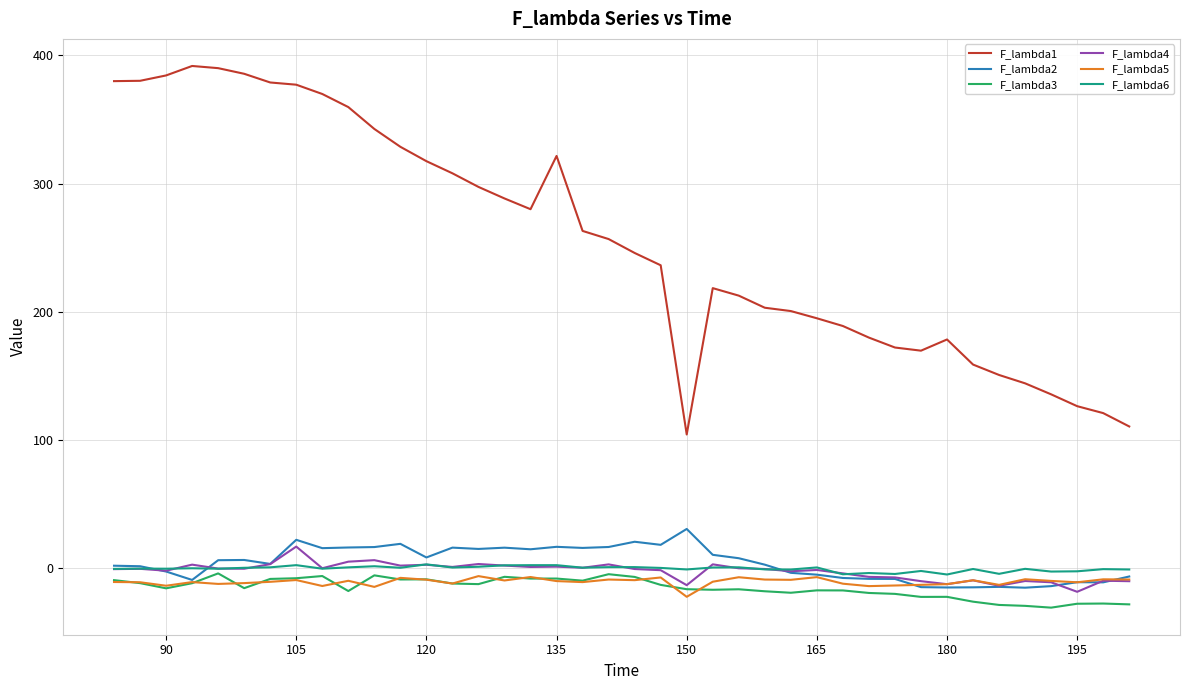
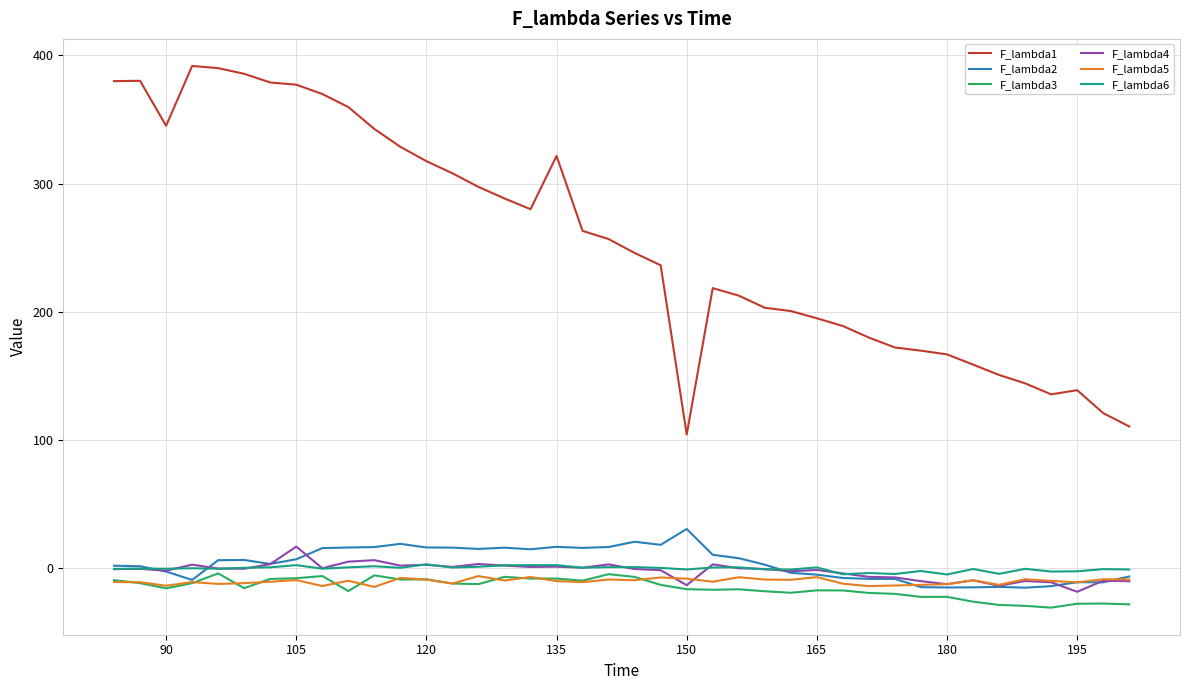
  {
    "F_lambda1": {
-     "90": 384,
+     "90": 345,
      "105": 377,
      "120": 317,
      "135": 322,
      "150": 104,
      "165": 195,
-     "180": 178,
-     "195": 126
+     "180": 167,
+     "195": 139
    },
    "F_lambda2": {
-     "105": 22,
-     "120": 8,
+     "105": 7,
+     "120": 16,
      "135": 17,
      "150": 31,
      "180": -15
    },
    "F_lambda4": {
      "105": 17,
      "150": -13,
      "165": -1,
      "195": -18
    },
    "F_lambda5": {
      "90": -14,
-     "150": -22
+     "150": -8
    }
  }
